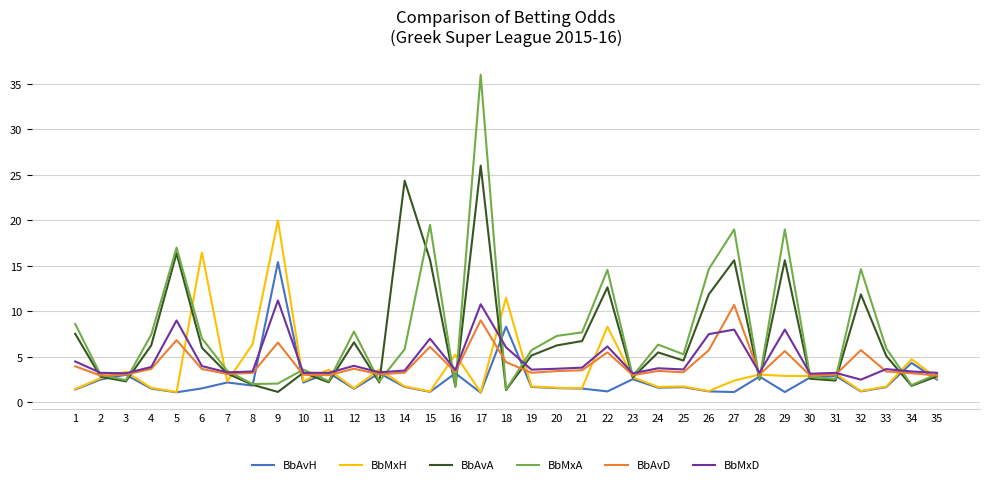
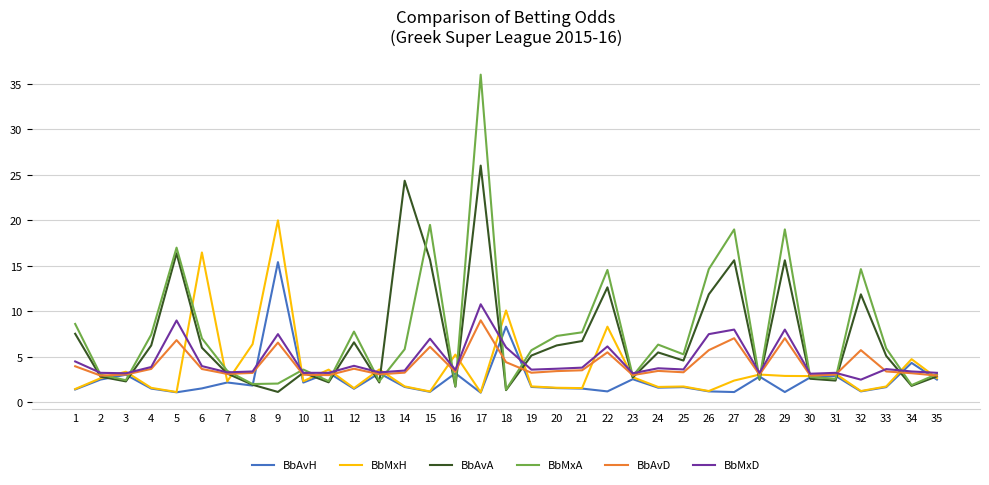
  {
    "BbAvH": {
      "6": 2,
      "9": 15,
      "18": 8,
      "22": 1,
      "27": 1,
      "29": 1,
      "34": 4
    },
    "BbMxH": {
      "6": 16,
      "8": 6,
      "9": 20,
      "11": 4,
      "13": 4,
      "16": 5,
-     "18": 12,
+     "18": 10,
      "22": 8,
      "27": 2,
      "29": 3,
      "34": 5
    },
    "BbAvA": {
      "1": 8,
      "4": 6,
      "5": 16,
      "6": 6,
      "9": 1,
      "12": 7,
      "14": 24,
      "15": 16,
      "17": 26,
      "19": 5,
      "20": 6,
      "21": 7,
      "22": 13,
      "24": 5,
      "25": 5,
      "26": 12,
      "27": 16,
      "29": 16,
      "32": 12,
      "33": 5
    },
    "BbMxA": {
      "1": 9,
      "4": 7,
      "5": 17,
      "6": 7,
      "9": 2,
      "10": 4,
      "12": 8,
      "14": 6,
      "15": 20,
      "17": 36,
      "19": 6,
      "20": 7,
      "21": 8,
      "22": 15,
      "24": 6,
      "25": 5,
      "26": 15,
      "27": 19,
      "29": 19,
      "32": 15,
      "33": 6
    },
    "BbAvD": {
      "1": 4,
      "5": 7,
      "6": 4,
      "9": 7,
      "12": 4,
      "15": 6,
      "17": 9,
      "18": 4,
      "19": 3,
      "21": 4,
      "22": 6,
      "24": 3,
      "25": 3,
      "26": 6,
-     "27": 11,
-     "29": 6,
+     "27": 7,
+     "29": 7,
      "32": 6
    },
    "BbMxD": {
      "1": 5,
      "5": 9,
      "6": 4,
-     "9": 11,
+     "9": 8,
      "12": 4,
      "15": 7,
      "17": 11,
      "18": 6,
      "19": 4,
      "21": 4,
      "22": 6,
      "24": 4,
      "25": 4,
      "26": 8,
      "27": 8,
      "29": 8,
      "32": 3
    }
  }
